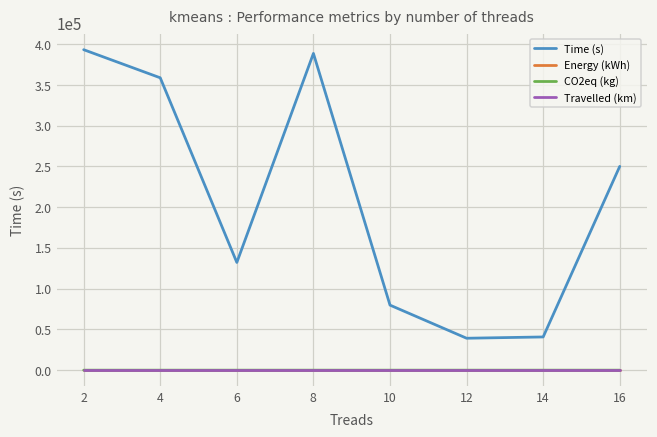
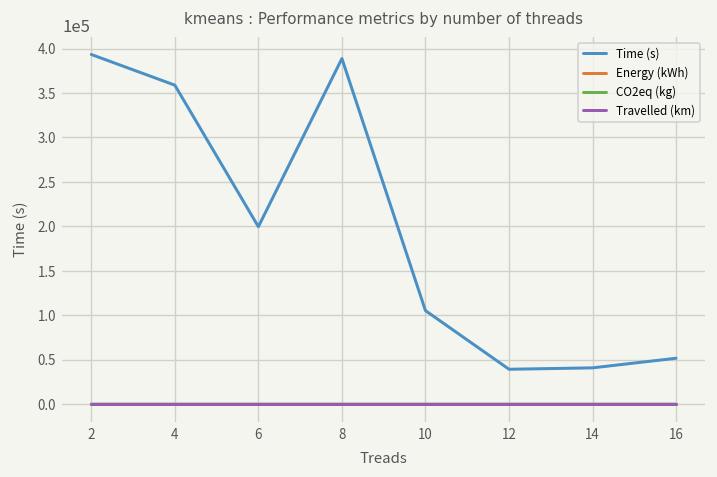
  {
    "Time (s)": {
      "2": 390000,
      "4": 360000,
-     "6": 130000,
+     "6": 200000,
      "8": 390000,
-     "10": 80000,
+     "10": 110000,
      "12": 40000,
      "14": 40000,
-     "16": 250000
+     "16": 50000
    },
    "Travelled (km)": {
      "2": 0,
      "4": 0,
      "6": 0,
      "8": 0,
      "10": 0,
      "12": 0,
      "14": 0,
      "16": 0
    }
  }
